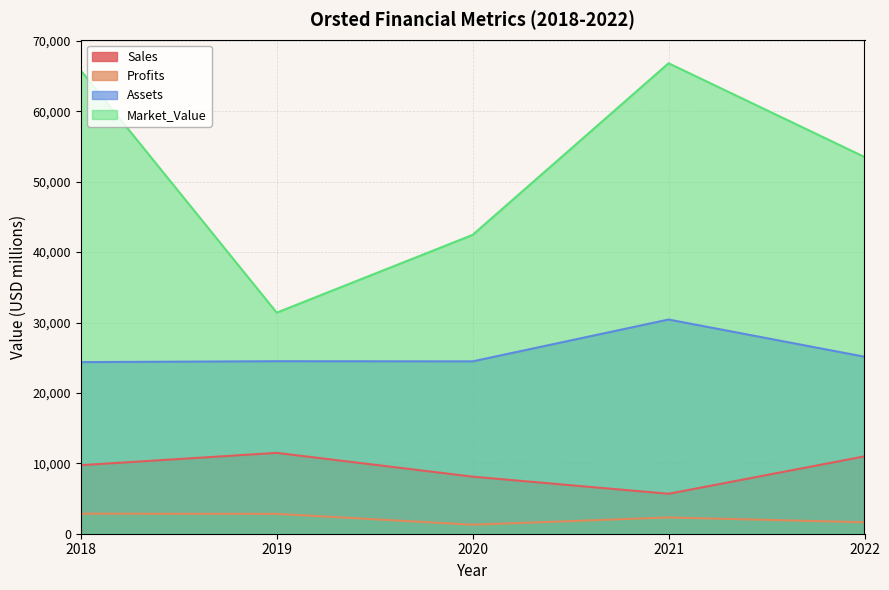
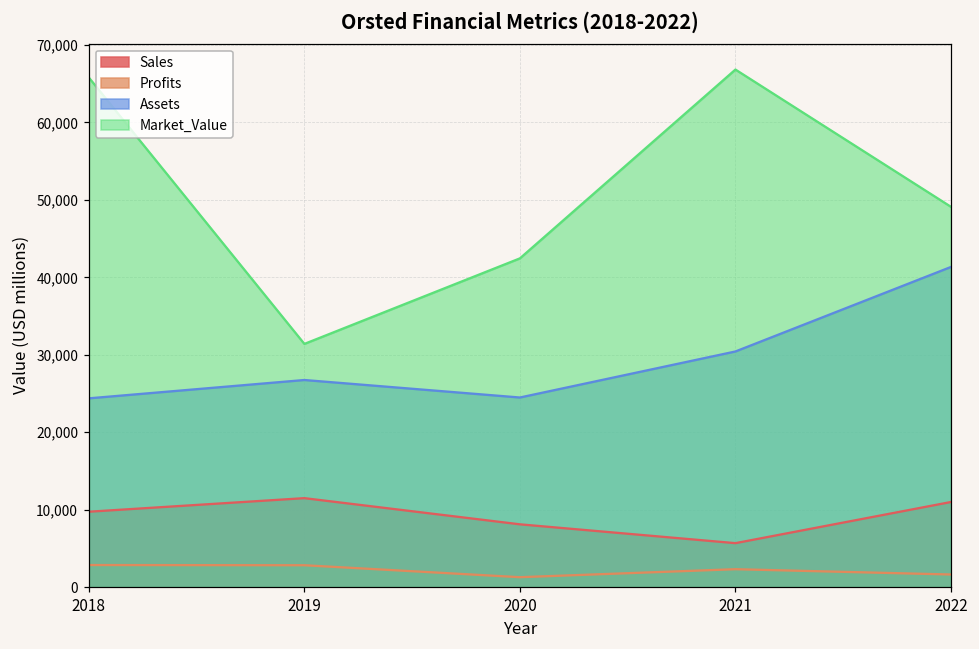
  {
    "Assets": {
      "2018": "24,000",
-     "2019": "25,000",
+     "2019": "27,000",
      "2020": "24,000",
      "2021": "30,000",
-     "2022": "25,000"
+     "2022": "41,000"
    },
    "Market_Value": {
      "2018": "66,000",
      "2019": "31,000",
      "2020": "42,000",
      "2021": "67,000",
-     "2022": "54,000"
+     "2022": "49,000"
    }
  }
